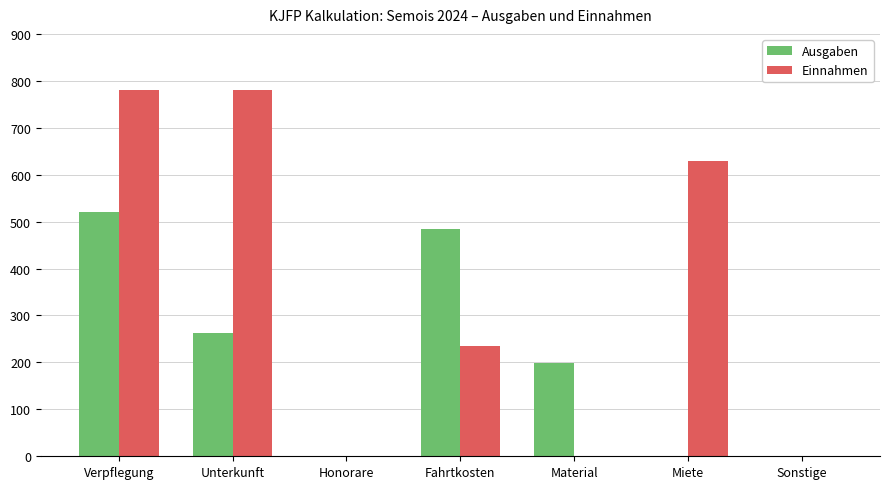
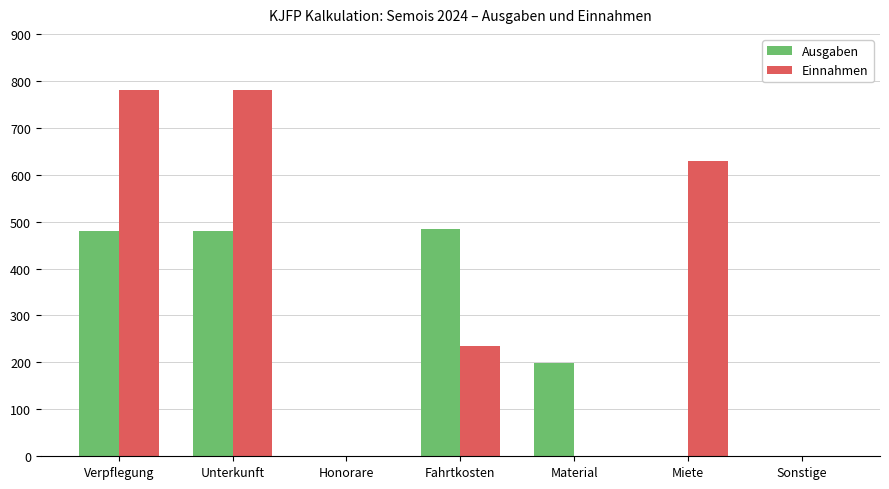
  {
    "Ausgaben": {
-     "Verpflegung": 520,
-     "Unterkunft": 260,
+     "Verpflegung": 480,
+     "Unterkunft": 480,
      "Honorare": 0,
      "Fahrtkosten": 490,
      "Material": 200,
      "Miete": 0,
      "Sonstige": 0
    },
    "Einnahmen": {
      "Verpflegung": 780,
      "Unterkunft": 780,
      "Honorare": 0,
      "Fahrtkosten": 240,
      "Material": 0,
      "Miete": 630,
      "Sonstige": 0
    }
  }
